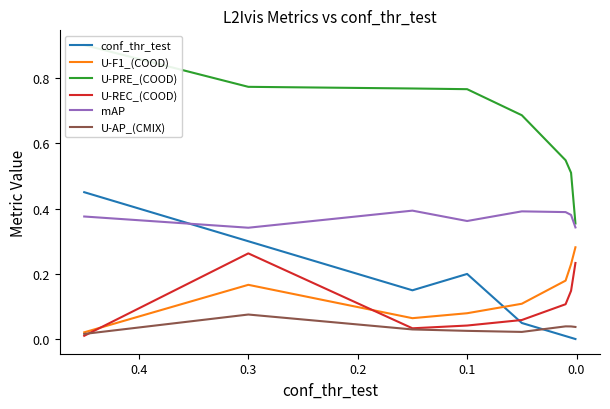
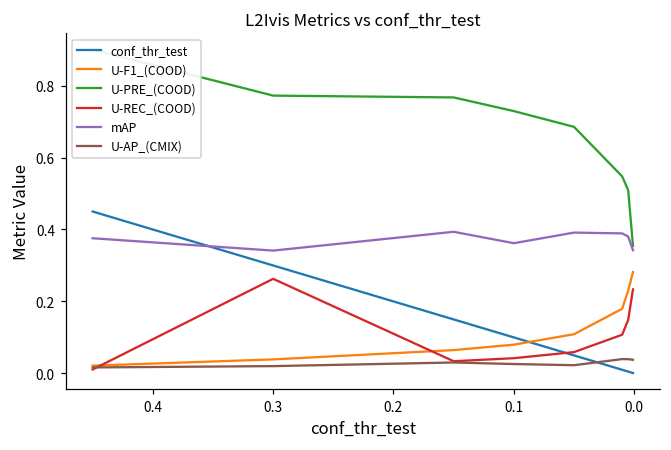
  {
    "conf_thr_test": {
      "0.3": 0.3,
-     "0.1": 0.2
+     "0.1": 0.1
    },
    "U-F1_(COOD)": {
-     "0.3": 0.17,
+     "0.3": 0.04,
      "0.1": 0.08
    },
    "U-PRE_(COOD)": {
      "0.3": 0.77,
-     "0.1": 0.77
+     "0.1": 0.73
    },
    "U-REC_(COOD)": {
      "0.3": 0.26,
      "0.1": 0.04
    },
    "mAP": {
      "0.3": 0.34,
      "0.1": 0.36
    },
    "U-AP_(CMIX)": {
-     "0.3": 0.08,
+     "0.3": 0.02,
      "0.1": 0.03
    }
  }
